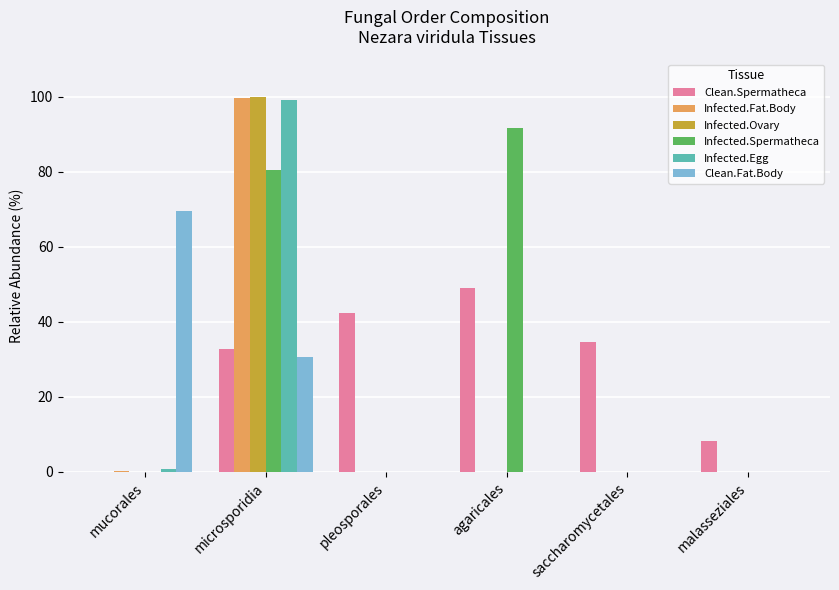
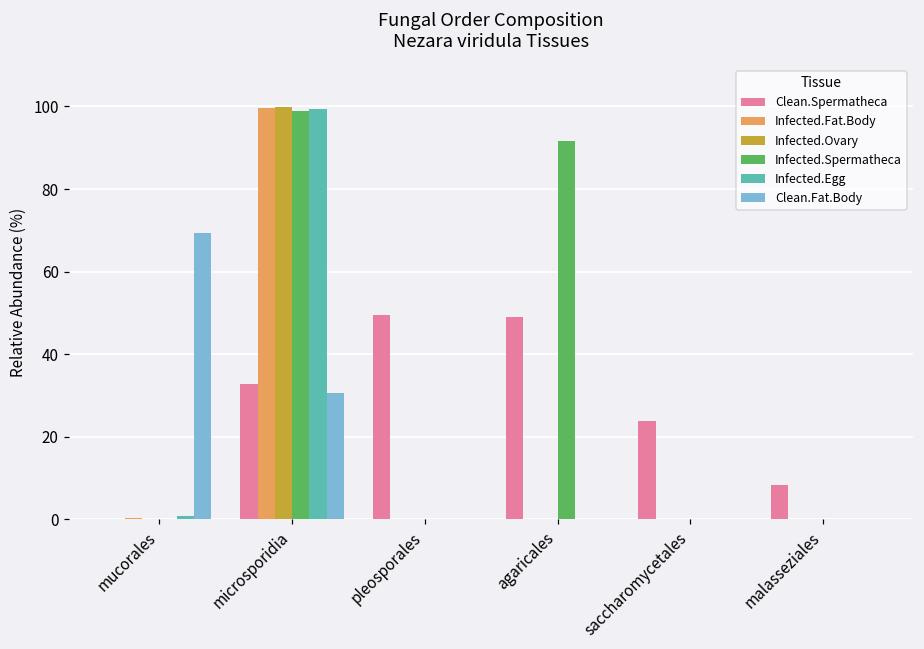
  {
    "Clean.Spermatheca": {
      "mucorales": 0,
      "microsporidia": 33,
-     "pleosporales": 42,
+     "pleosporales": 49,
      "agaricales": 49,
-     "saccharomycetales": 35,
+     "saccharomycetales": 24,
      "malasseziales": 8
    },
    "Infected.Spermatheca": {
      "mucorales": 0,
-     "microsporidia": 81,
+     "microsporidia": 99,
      "pleosporales": 0,
      "agaricales": 92,
      "saccharomycetales": 0,
      "malasseziales": 0
    }
  }
